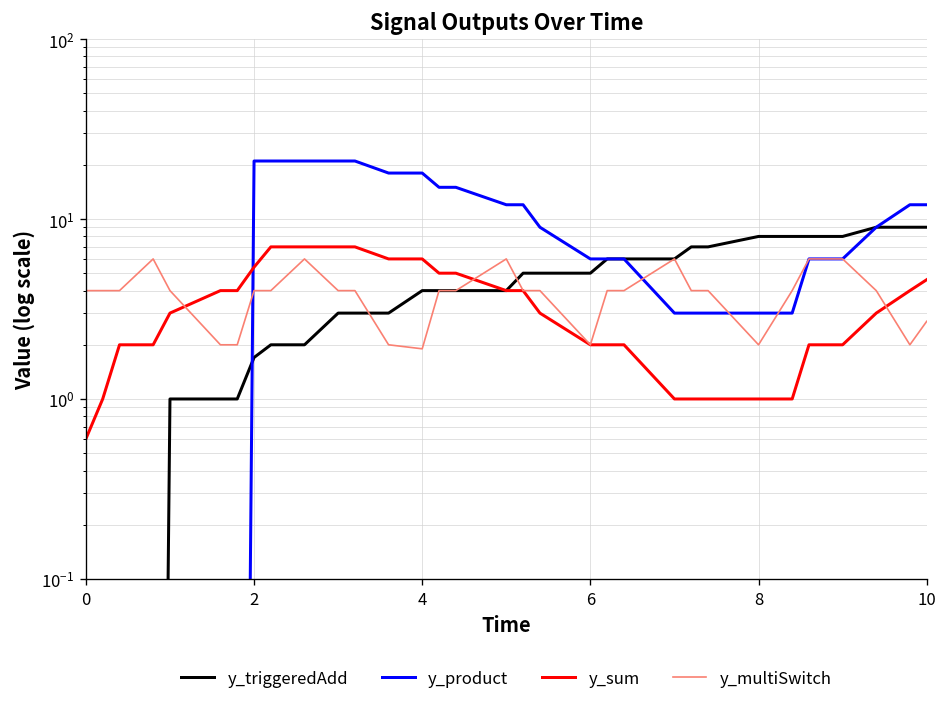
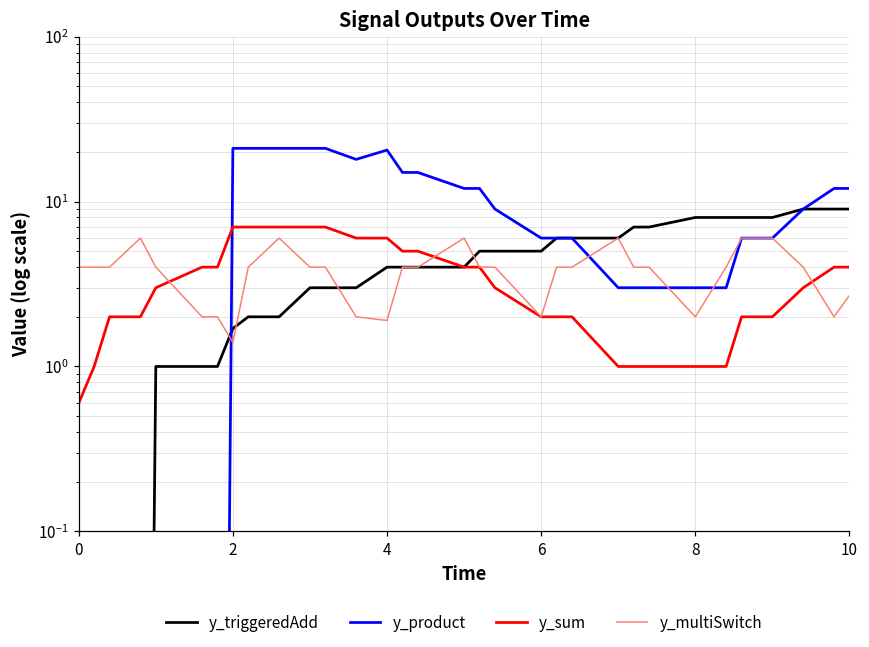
  {
    "y_triggeredAdd": {
      "2": 1.7,
      "4": 4.0,
      "6": 5.0,
      "8": 8,
      "10": 9
    },
    "y_product": {
      "2": 21,
-     "4": 18,
+     "4": 21,
      "6": 6,
      "8": 3,
      "10": 12
    },
    "y_sum": {
      "0": 0.6,
-     "2": 5.4,
+     "2": 7,
      "4": 6.0,
      "8": 1.0,
-     "10": 4.6
+     "10": 4.0
    },
    "y_multiSwitch": {
      "0": 4.0,
-     "2": 4.0,
+     "2": 1.4,
      "4": 1.9,
      "8": 2.0,
      "10": 2.7
    }
  }
